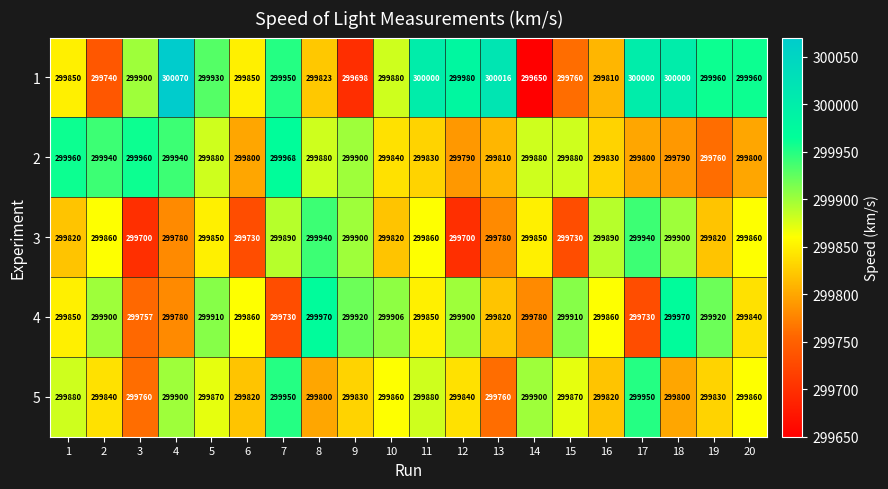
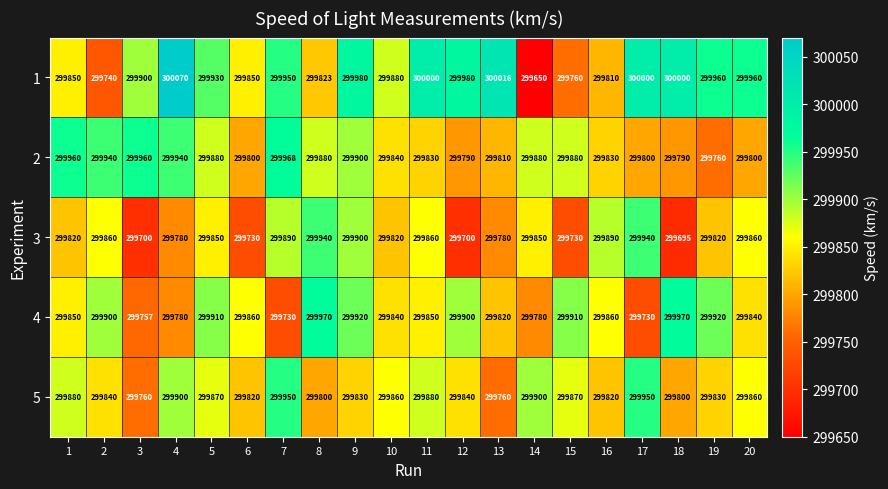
  {
    "1": {
      "1": 299850,
      "2": 299740,
      "3": 299900,
      "4": 300070,
      "5": 299930,
      "6": 299850,
      "7": 299950,
      "8": 299823,
-     "9": 299698,
+     "9": 299980,
      "10": 299880,
      "11": 300000,
      "12": 299980,
      "13": 300016,
      "14": 299650,
      "15": 299760,
      "16": 299810,
      "17": 300000,
      "18": 300000,
      "19": 299960,
      "20": 299960
    },
    "2": {
      "1": 299960,
      "2": 299940,
      "3": 299960,
      "4": 299940,
      "5": 299880,
      "6": 299800,
      "7": 299968,
      "8": 299880,
      "9": 299900,
      "10": 299840,
      "11": 299830,
      "12": 299790,
      "13": 299810,
      "14": 299880,
      "15": 299880,
      "16": 299830,
      "17": 299800,
      "18": 299790,
      "19": 299760,
      "20": 299800
    },
    "3": {
      "1": 299820,
      "2": 299860,
      "3": 299700,
      "4": 299780,
      "5": 299850,
      "6": 299730,
      "7": 299890,
      "8": 299940,
      "9": 299900,
      "10": 299820,
      "11": 299860,
      "12": 299700,
      "13": 299780,
      "14": 299850,
      "15": 299730,
      "16": 299890,
      "17": 299940,
-     "18": 299900,
+     "18": 299695,
      "19": 299820,
      "20": 299860
    },
    "4": {
      "1": 299850,
      "2": 299900,
      "3": 299757,
      "4": 299780,
      "5": 299910,
      "6": 299860,
      "7": 299730,
      "8": 299970,
      "9": 299920,
-     "10": 299906,
+     "10": 299840,
      "11": 299850,
      "12": 299900,
      "13": 299820,
      "14": 299780,
      "15": 299910,
      "16": 299860,
      "17": 299730,
      "18": 299970,
      "19": 299920,
      "20": 299840
    },
    "5": {
      "1": 299880,
      "2": 299840,
      "3": 299760,
      "4": 299900,
      "5": 299870,
      "6": 299820,
      "7": 299950,
      "8": 299800,
      "9": 299830,
      "10": 299860,
      "11": 299880,
      "12": 299840,
      "13": 299760,
      "14": 299900,
      "15": 299870,
      "16": 299820,
      "17": 299950,
      "18": 299800,
      "19": 299830,
      "20": 299860
    }
  }
